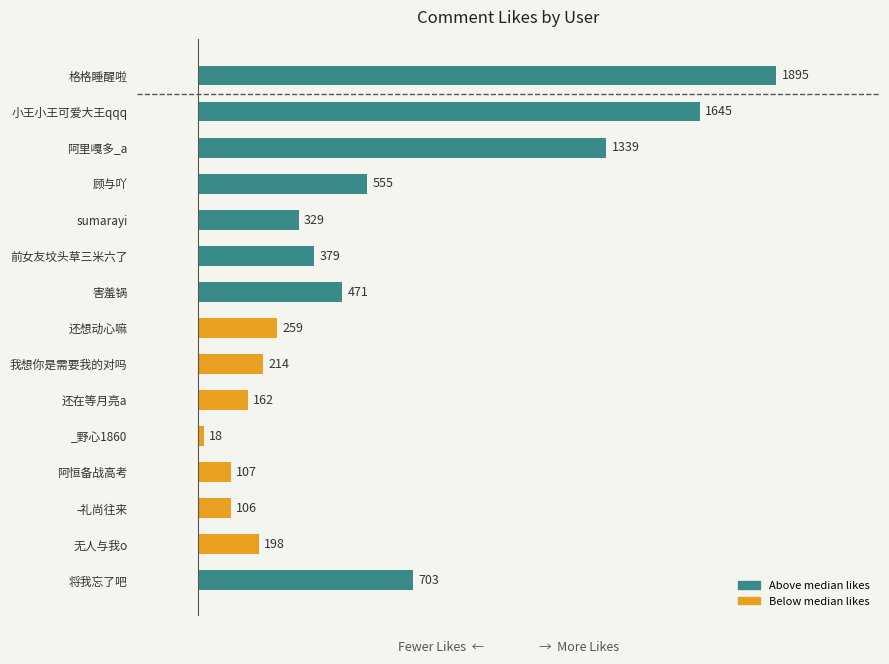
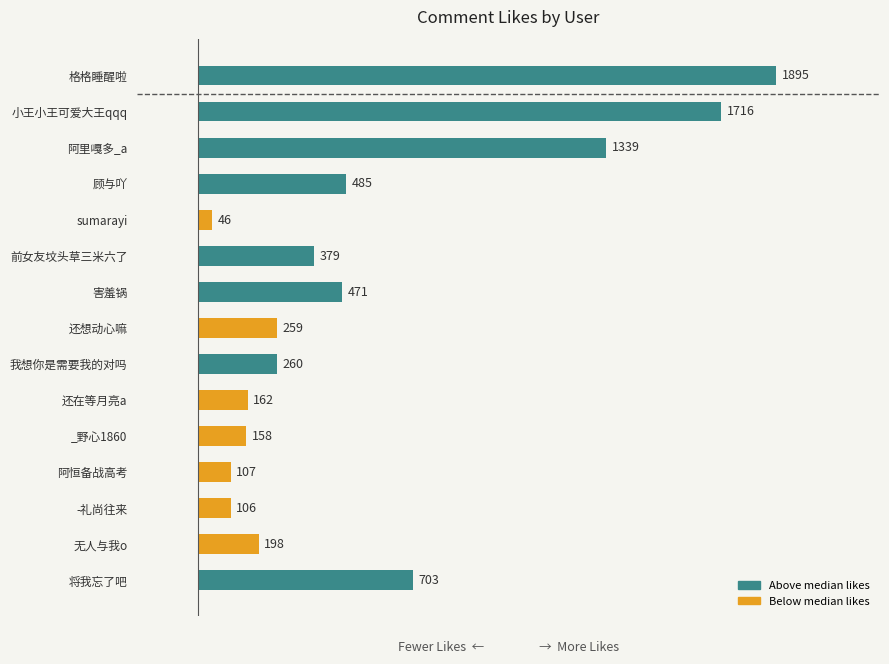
  {
    "格格睡醒啦": 1895,
-   "小王小王可爱大王qqq": 1645,
+   "小王小王可爱大王qqq": 1716,
    "阿里嘎多_a": 1339,
-   "顾与吖": 555,
-   "sumarayi": 329,
+   "顾与吖": 485,
+   "sumarayi": 46,
    "前女友坟头草三米六了": 379,
    "害羞锅": 471,
    "还想动心嘛": 259,
-   "我想你是需要我的对吗": 214,
+   "我想你是需要我的对吗": 260,
    "还在等月亮a": 162,
-   "_野心1860": 18,
+   "_野心1860": 158,
    "阿恒备战高考": 107,
    "-礼尚往来": 106,
    "无人与我o": 198,
    "将我忘了吧": 703
  }
